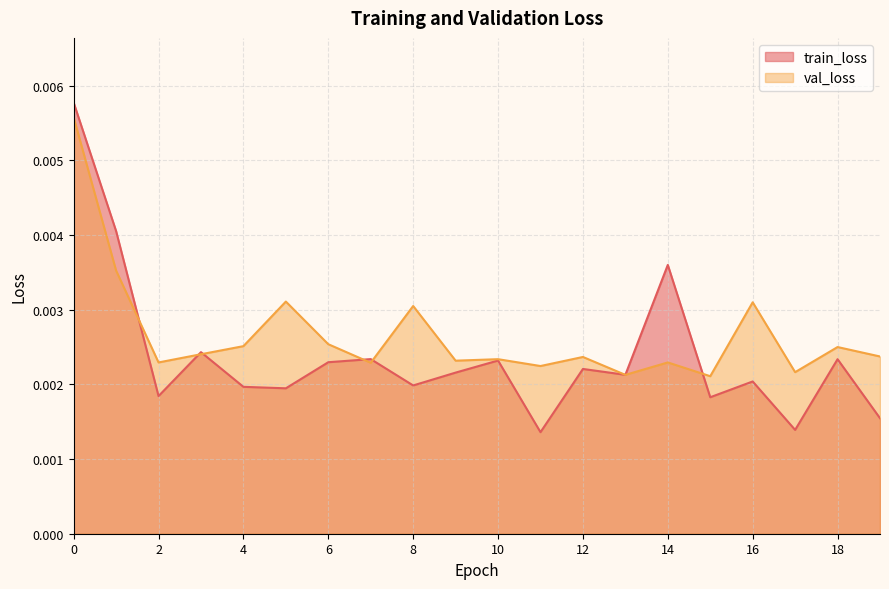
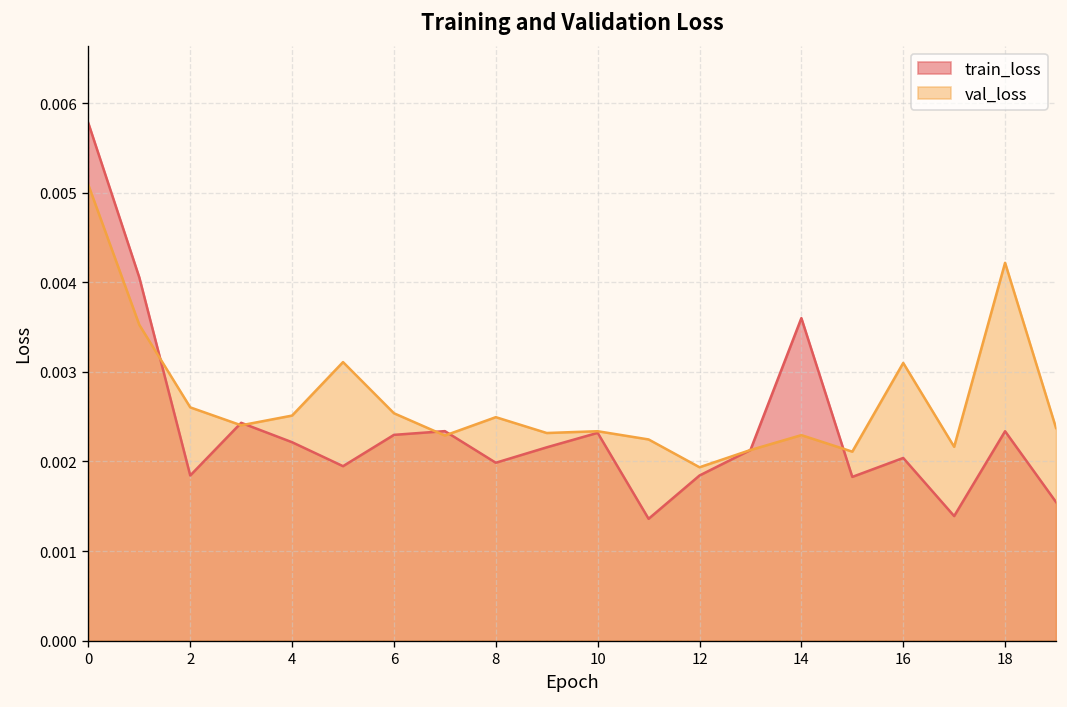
  {
    "train_loss": {
      "0": 0.0058,
      "2": 0.0018,
-     "4": 0.0020,
+     "4": 0.0022,
      "6": 0.0023,
      "8": 0.0020,
-     "12": 0.0022,
+     "12": 0.0018,
      "14": 0.0036,
      "16": 0.0020,
      "18": 0.0023
    },
    "val_loss": {
-     "0": 0.0056,
-     "2": 0.0023,
+     "0": 0.0051,
+     "2": 0.0026,
      "4": 0.0025,
      "6": 0.0025,
-     "8": 0.0030,
-     "12": 0.0024,
+     "8": 0.0025,
+     "12": 0.0019,
      "14": 0.0023,
      "16": 0.0031,
-     "18": 0.0025
+     "18": 0.0042
    }
  }
